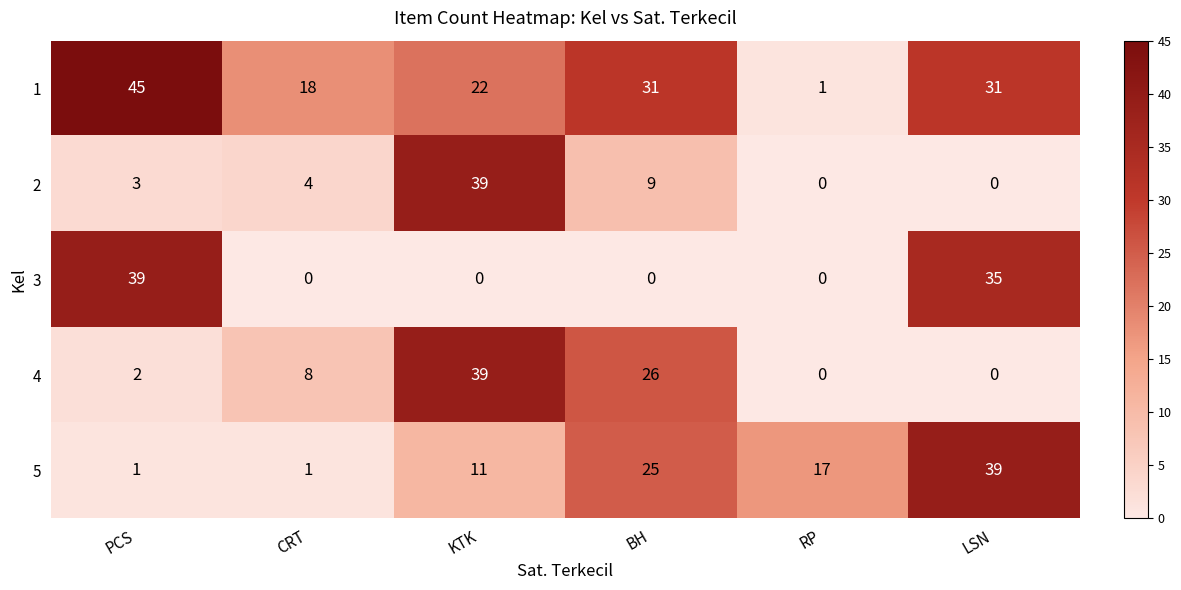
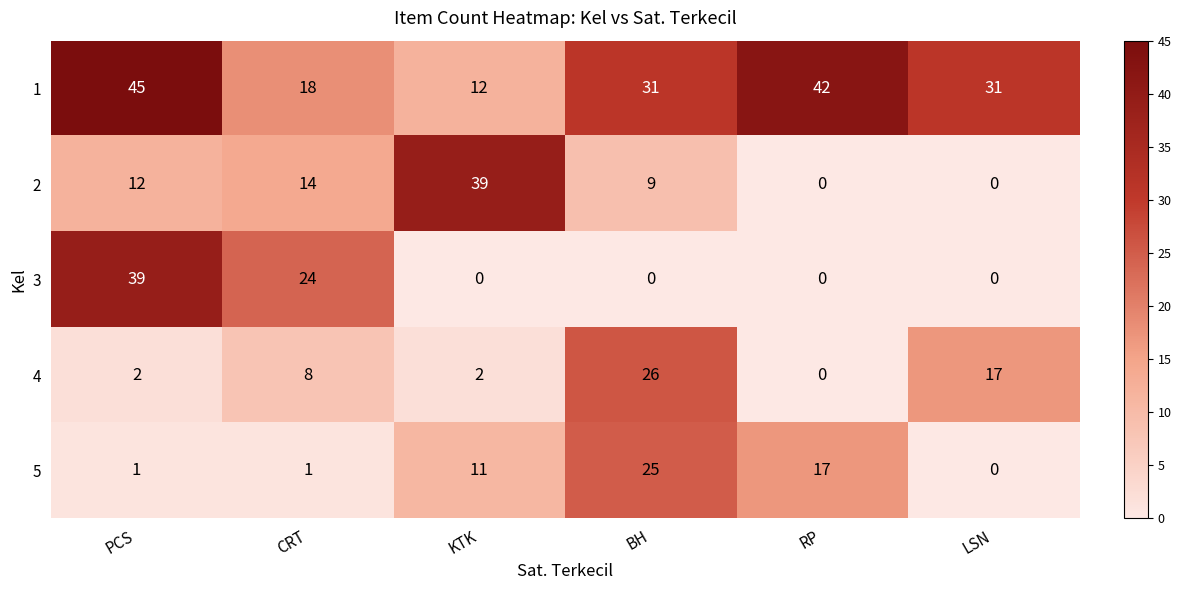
  {
    "1": {
      "PCS": 45,
      "CRT": 18,
-     "KTK": 22,
+     "KTK": 12,
      "BH": 31,
-     "RP": 1,
+     "RP": 42,
      "LSN": 31
    },
    "2": {
-     "PCS": 3,
-     "CRT": 4,
+     "PCS": 12,
+     "CRT": 14,
      "KTK": 39,
      "BH": 9,
      "RP": 0,
      "LSN": 0
    },
    "3": {
      "PCS": 39,
-     "CRT": 0,
+     "CRT": 24,
      "KTK": 0,
      "BH": 0,
      "RP": 0,
-     "LSN": 35
+     "LSN": 0
    },
    "4": {
      "PCS": 2,
      "CRT": 8,
-     "KTK": 39,
+     "KTK": 2,
      "BH": 26,
      "RP": 0,
-     "LSN": 0
+     "LSN": 17
    },
    "5": {
      "PCS": 1,
      "CRT": 1,
      "KTK": 11,
      "BH": 25,
      "RP": 17,
-     "LSN": 39
+     "LSN": 0
    }
  }
